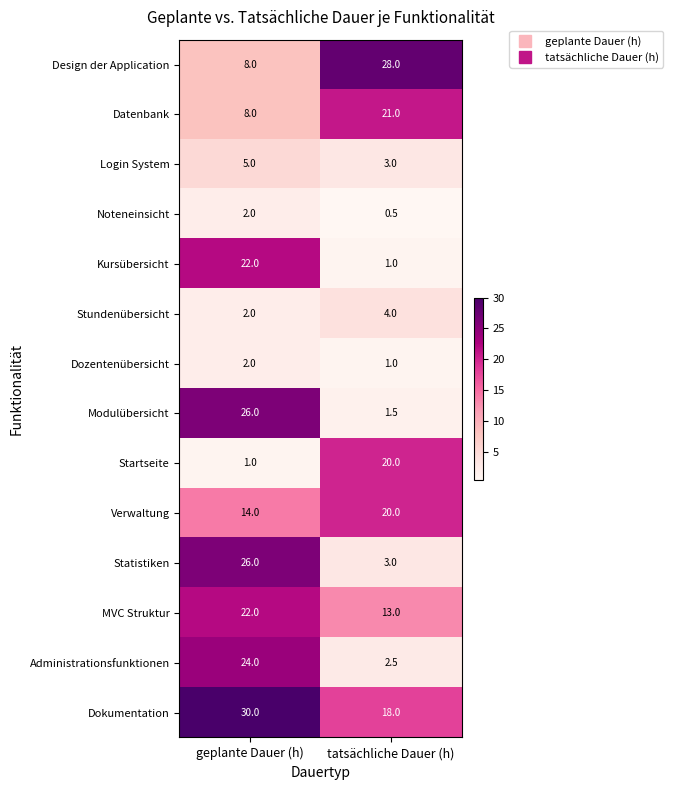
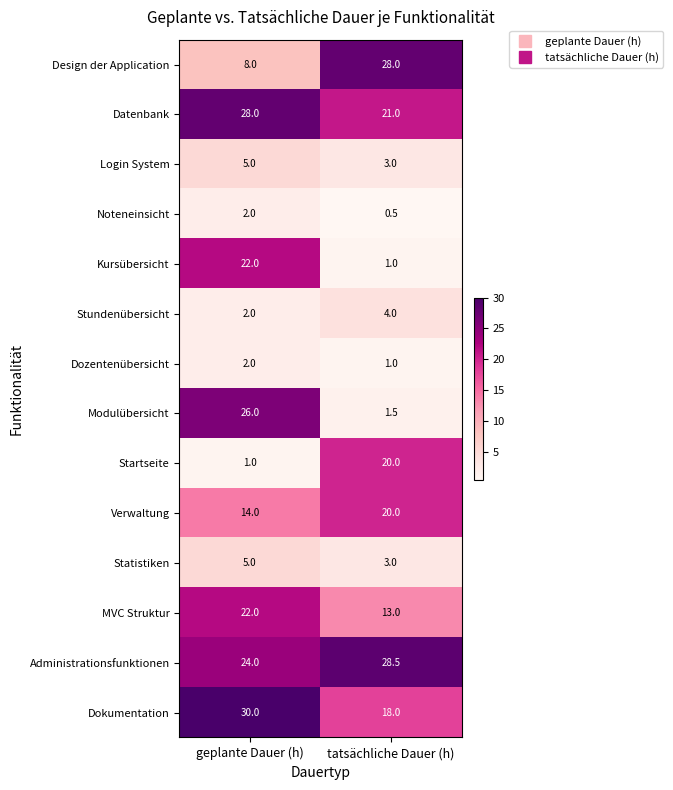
  {
    "Design der Application": {
      "geplante Dauer (h)": 8.0,
      "tatsächliche Dauer (h)": 28.0
    },
    "Datenbank": {
-     "geplante Dauer (h)": 8.0,
+     "geplante Dauer (h)": 28.0,
      "tatsächliche Dauer (h)": 21.0
    },
    "Login System": {
      "geplante Dauer (h)": 5.0,
      "tatsächliche Dauer (h)": 3.0
    },
    "Noteneinsicht": {
      "geplante Dauer (h)": 2.0,
      "tatsächliche Dauer (h)": 0.5
    },
    "Kursübersicht": {
      "geplante Dauer (h)": 22.0,
      "tatsächliche Dauer (h)": 1.0
    },
    "Stundenübersicht": {
      "geplante Dauer (h)": 2.0,
      "tatsächliche Dauer (h)": 4.0
    },
    "Dozentenübersicht": {
      "geplante Dauer (h)": 2.0,
      "tatsächliche Dauer (h)": 1.0
    },
    "Modulübersicht": {
      "geplante Dauer (h)": 26.0,
      "tatsächliche Dauer (h)": 1.5
    },
    "Startseite": {
      "geplante Dauer (h)": 1.0,
      "tatsächliche Dauer (h)": 20.0
    },
    "Verwaltung": {
      "geplante Dauer (h)": 14.0,
      "tatsächliche Dauer (h)": 20.0
    },
    "Statistiken": {
-     "geplante Dauer (h)": 26.0,
+     "geplante Dauer (h)": 5.0,
      "tatsächliche Dauer (h)": 3.0
    },
    "MVC Struktur": {
      "geplante Dauer (h)": 22.0,
      "tatsächliche Dauer (h)": 13.0
    },
    "Administrationsfunktionen": {
      "geplante Dauer (h)": 24.0,
-     "tatsächliche Dauer (h)": 2.5
+     "tatsächliche Dauer (h)": 28.5
    },
    "Dokumentation": {
      "geplante Dauer (h)": 30.0,
      "tatsächliche Dauer (h)": 18.0
    }
  }
